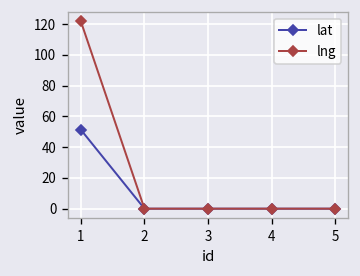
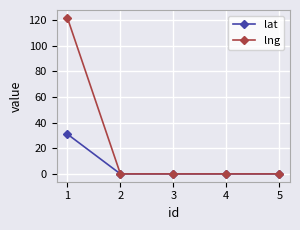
  {
    "lat": {
-     "1": 51
+     "1": 31
    },
    "lng": {
      "1": 122
    }
  }
